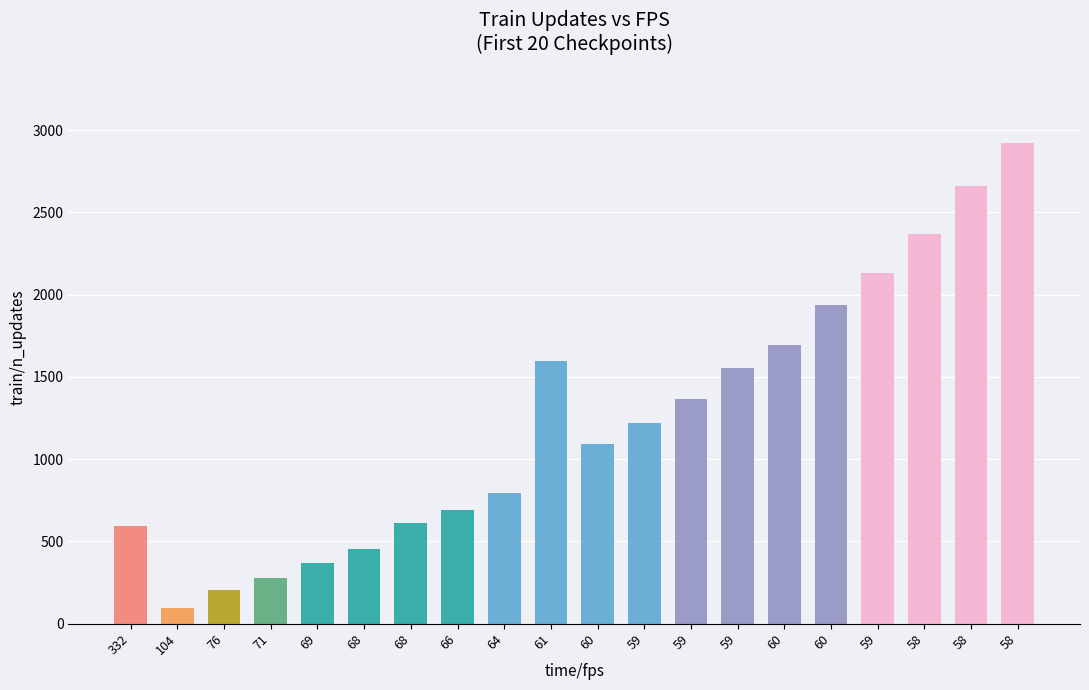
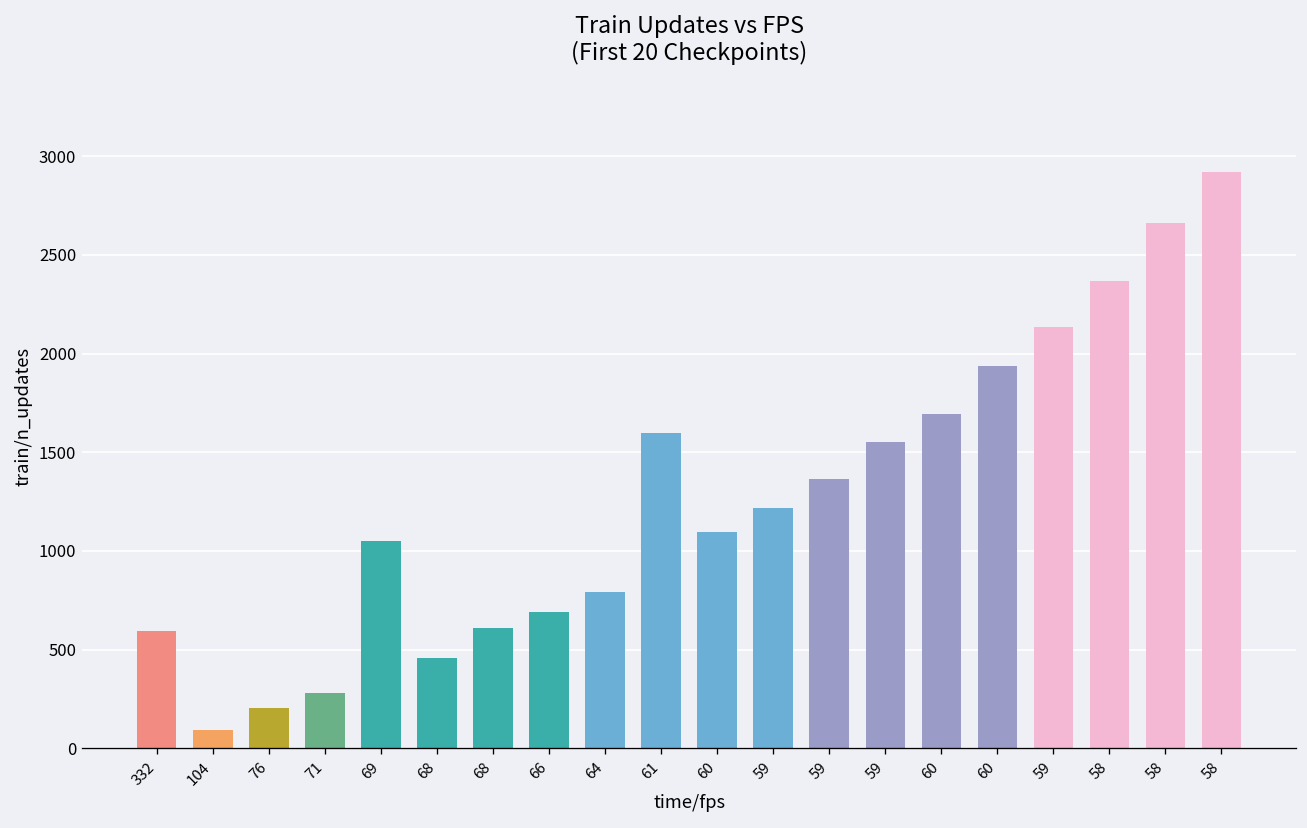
  {
    "332": 600,
    "104": 90,
    "76": 200,
    "71": 280,
-   "69": 370,
+   "69": 1050,
    "66": 690,
    "64": 790,
    "61": 1600
  }
